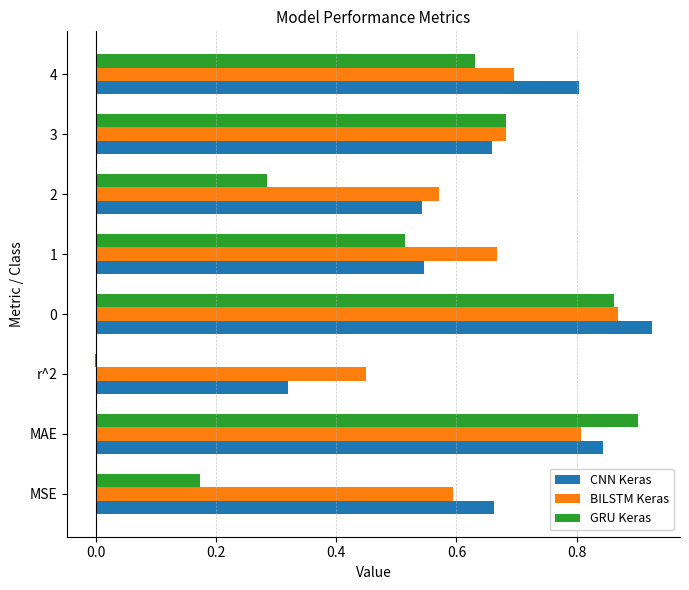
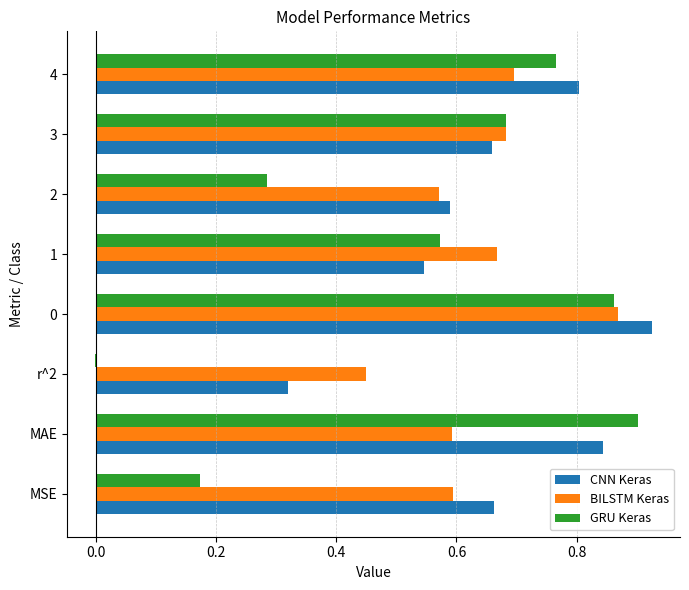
  {
    "CNN Keras": {
      "4": 0.80,
      "3": 0.66,
-     "2": 0.54,
+     "2": 0.59,
      "1": 0.55,
      "0": 0.93,
      "r^2": 0.32,
      "MAE": 0.84,
      "MSE": 0.66
    },
    "BILSTM Keras": {
      "4": 0.70,
      "3": 0.68,
      "2": 0.57,
      "1": 0.67,
      "0": 0.87,
      "r^2": 0.45,
-     "MAE": 0.81,
+     "MAE": 0.59,
      "MSE": 0.59
    },
    "GRU Keras": {
-     "4": 0.63,
+     "4": 0.77,
      "3": 0.68,
      "2": 0.29,
-     "1": 0.52,
+     "1": 0.57,
      "0": 0.86,
      "MAE": 0.90,
      "MSE": 0.17
    }
  }
